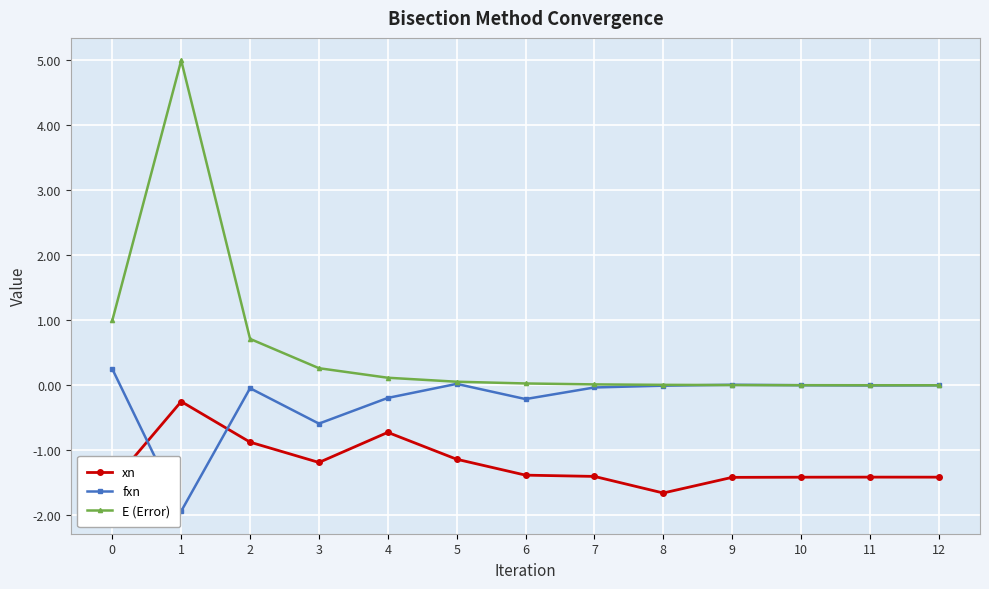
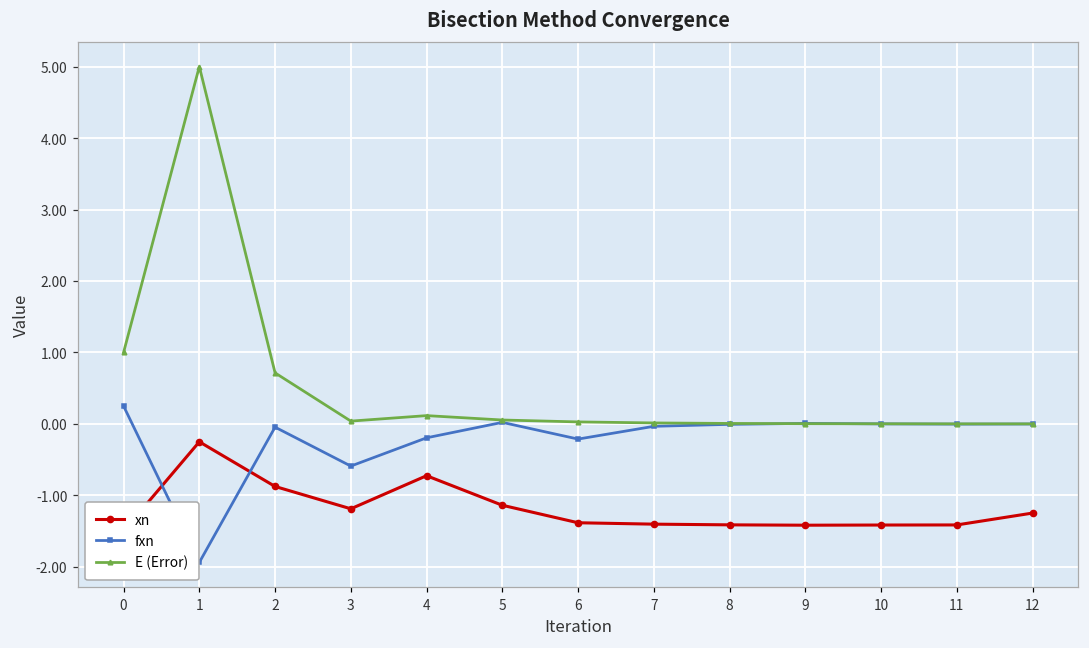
  {
    "xn": {
      "1": -0.3,
      "2": -0.9,
      "3": -1.2,
      "4": -0.7,
      "5": -1.1,
      "6": -1.4,
      "7": -1.4,
-     "8": -1.7,
+     "8": -1.4,
      "9": -1.4,
      "10": -1.4,
      "11": -1.4,
-     "12": -1.4
+     "12": -1.2
    },
    "fxn": {
      "0": 0.3,
      "1": -1.9,
      "2": 0.0,
      "3": -0.6,
      "4": -0.2,
      "6": -0.2,
      "7": 0.0
    },
    "E (Error)": {
      "0": 1.0,
      "1": 5.0,
      "2": 0.7,
-     "3": 0.3,
+     "3": 0.0,
      "4": 0.1,
      "6": 0.0,
      "7": 0.0
    }
  }
